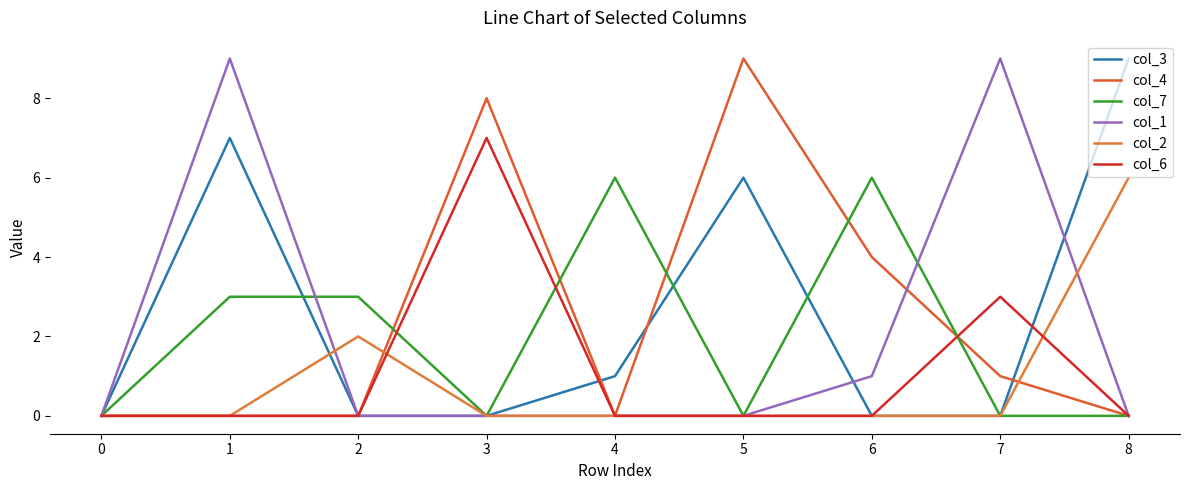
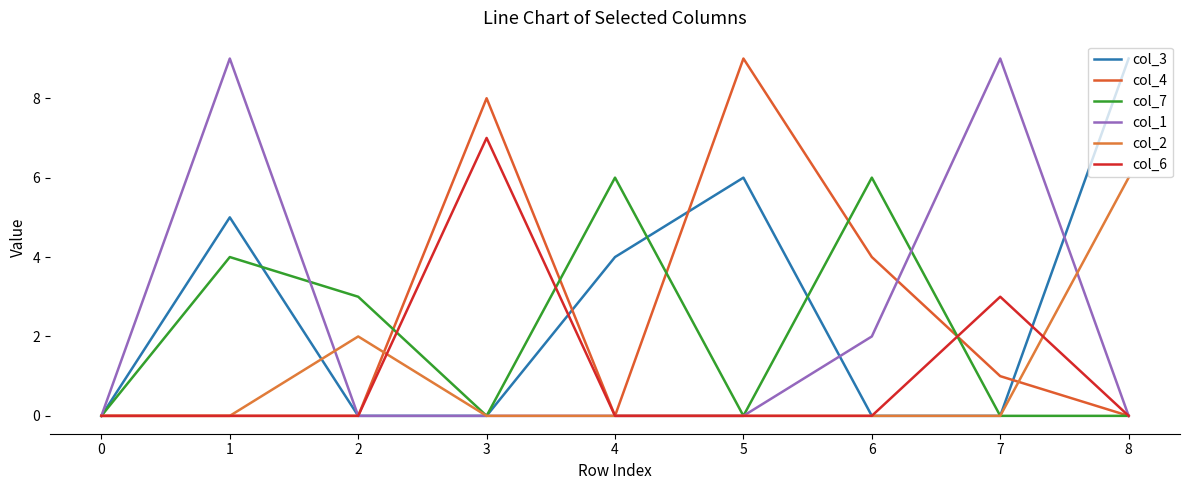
  {
    "col_3": {
-     "1": 7,
-     "4": 1,
+     "1": 5,
+     "4": 4,
      "5": 6
    },
    "col_7": {
-     "1": 3,
+     "1": 4,
      "2": 3,
      "4": 6,
      "6": 6
    },
    "col_1": {
      "1": 9,
-     "6": 1,
+     "6": 2,
      "7": 9
    }
  }
